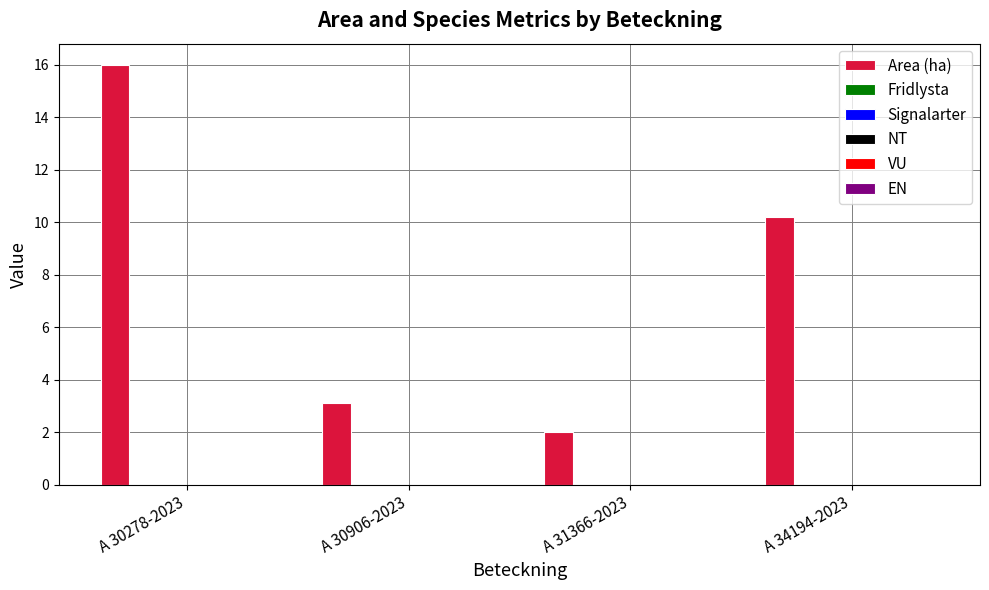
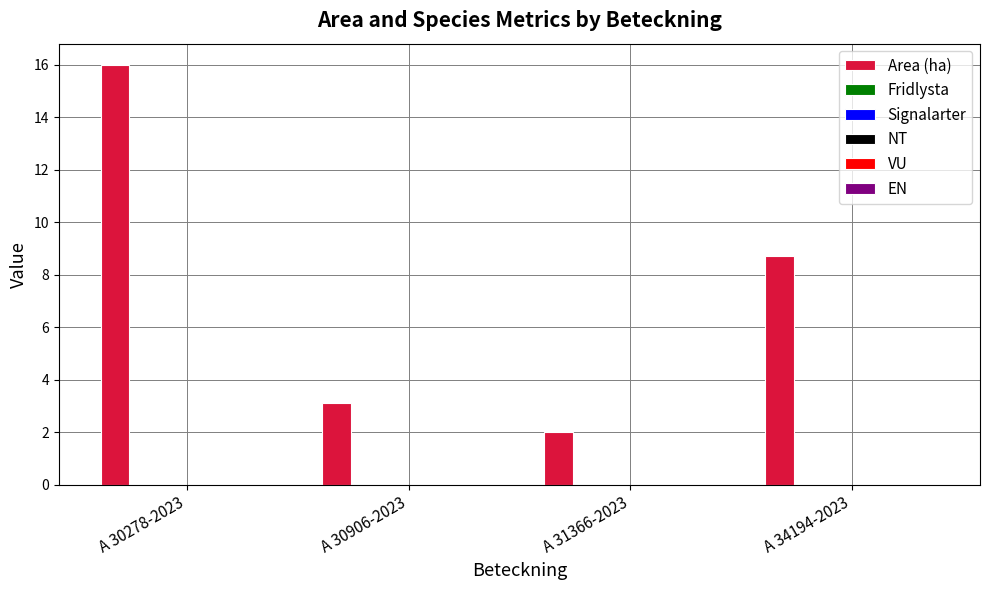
  {
    "Area (ha)": {
      "A 30278-2023": 16.0,
      "A 30906-2023": 3.1,
      "A 31366-2023": 2.0,
-     "A 34194-2023": 10.2
+     "A 34194-2023": 8.7
    },
    "Fridlysta": {
      "A 30278-2023": 0.0,
      "A 30906-2023": 0.0,
      "A 31366-2023": 0.0,
      "A 34194-2023": 0.0
    },
    "Signalarter": {
      "A 30278-2023": 0.0,
      "A 30906-2023": 0.0,
      "A 31366-2023": 0.0,
      "A 34194-2023": 0.0
    },
    "NT": {
      "A 30278-2023": 0.0,
      "A 30906-2023": 0.0,
      "A 31366-2023": 0.0,
      "A 34194-2023": 0.0
    },
    "VU": {
      "A 30278-2023": 0.0,
      "A 30906-2023": 0.0,
      "A 31366-2023": 0.0,
      "A 34194-2023": 0.0
    },
    "EN": {
      "A 30278-2023": 0.0,
      "A 30906-2023": 0.0,
      "A 31366-2023": 0.0,
      "A 34194-2023": 0.0
    }
  }
